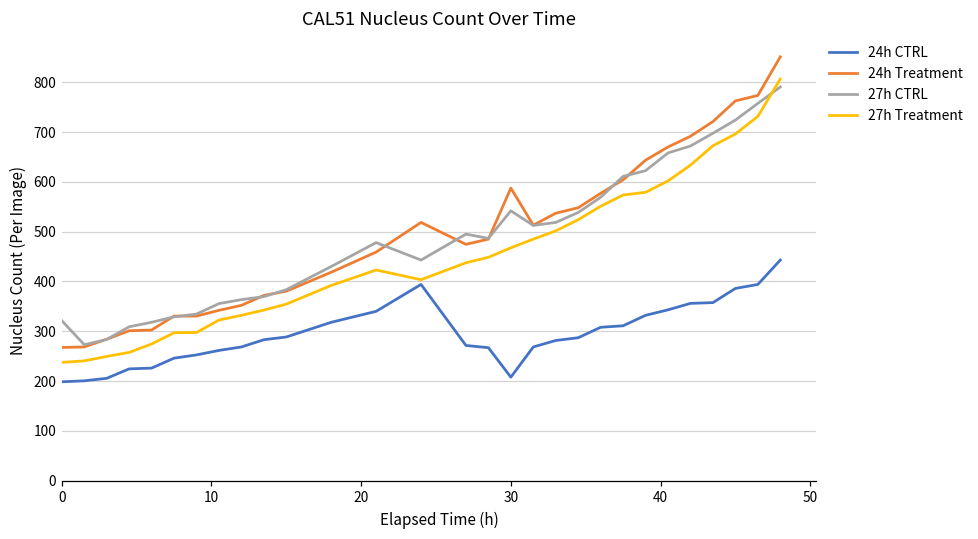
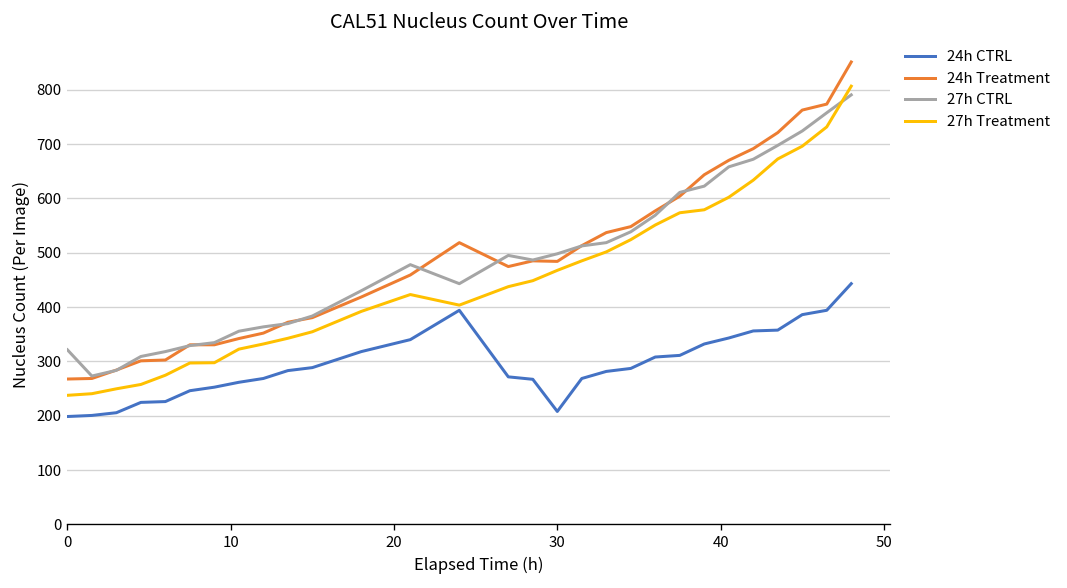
  {
    "24h CTRL": {
      "0": 200,
      "30": 210
    },
    "24h Treatment": {
      "0": 270,
-     "30": 590
+     "30": 480
    },
    "27h CTRL": {
      "0": 320,
-     "30": 540
+     "30": 500
    },
    "27h Treatment": {
      "0": 240,
      "30": 470
    }
  }
